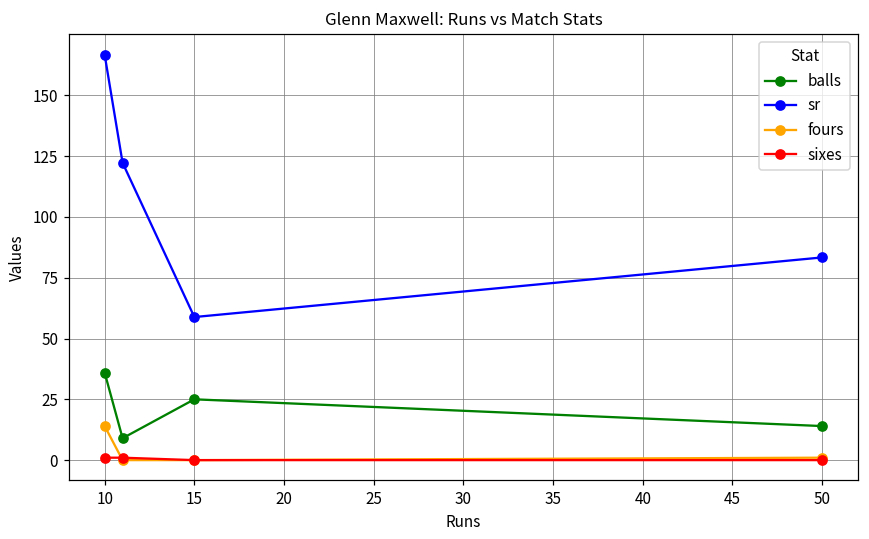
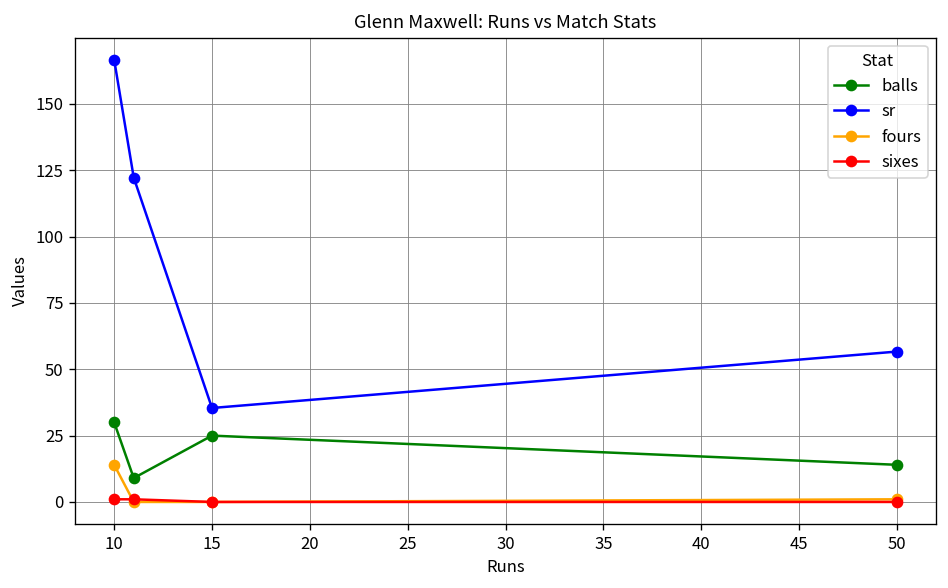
  {
    "balls": {
-     "10": 36,
+     "10": 30,
      "15": 25,
      "50": 14
    },
    "sr": {
      "10": 167,
-     "15": 59,
-     "50": 83
+     "15": 35,
+     "50": 57
    },
    "fours": {
      "10": 14
    },
    "sixes": {
      "10": 1
    }
  }
